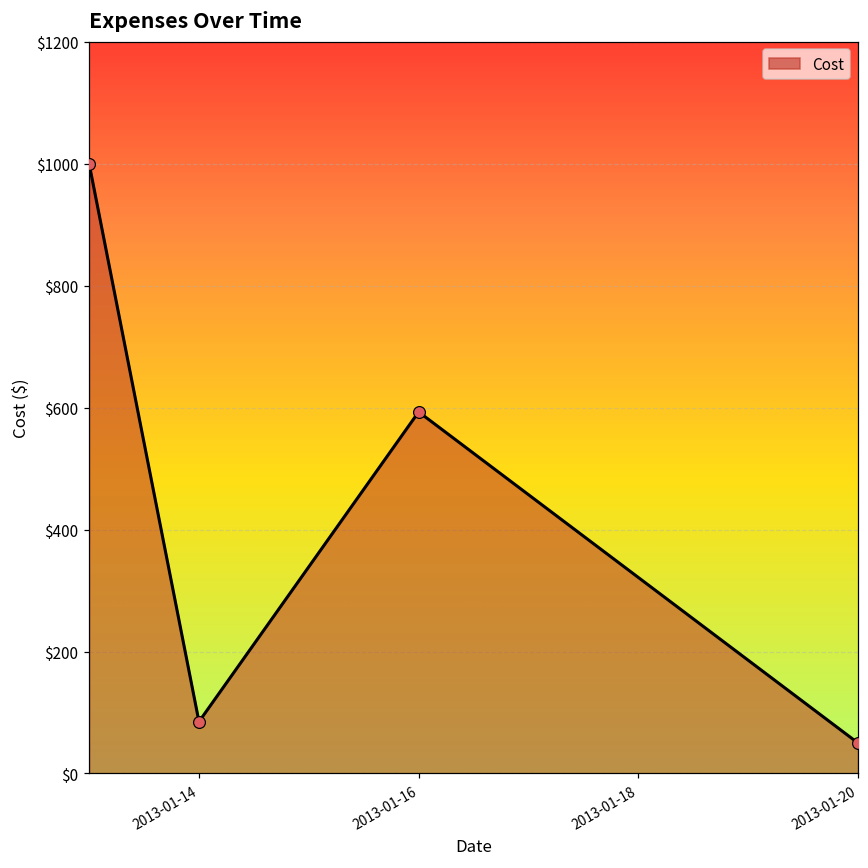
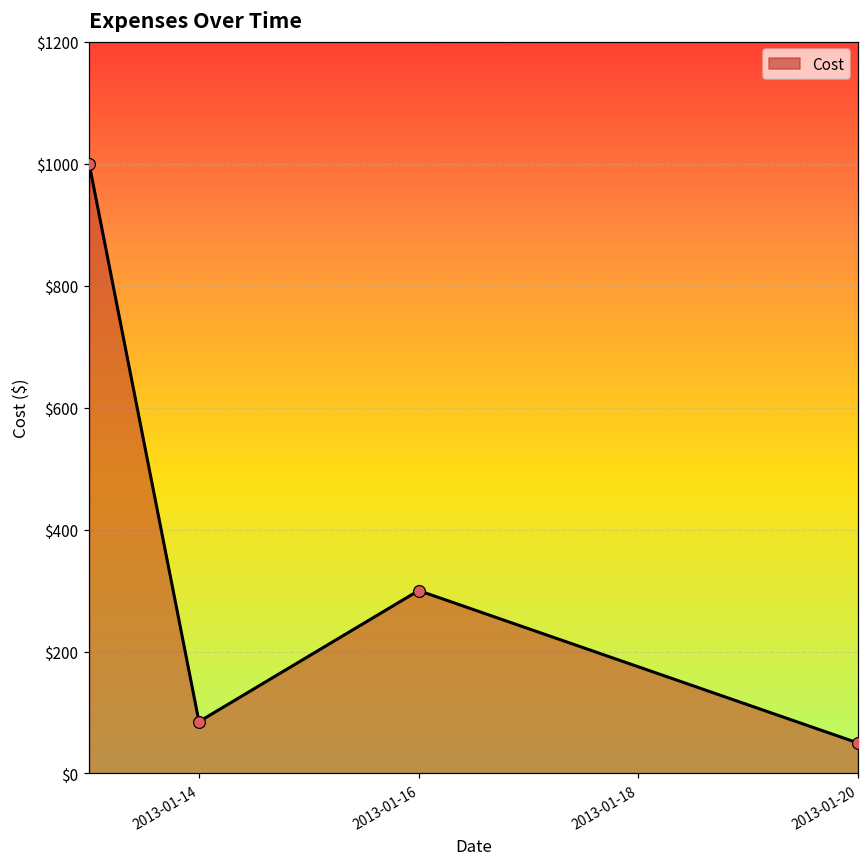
  {
    "2013-01-14": "$90",
-   "2013-01-16": "$590",
+   "2013-01-16": "$300",
    "2013-01-20": "$50"
  }
